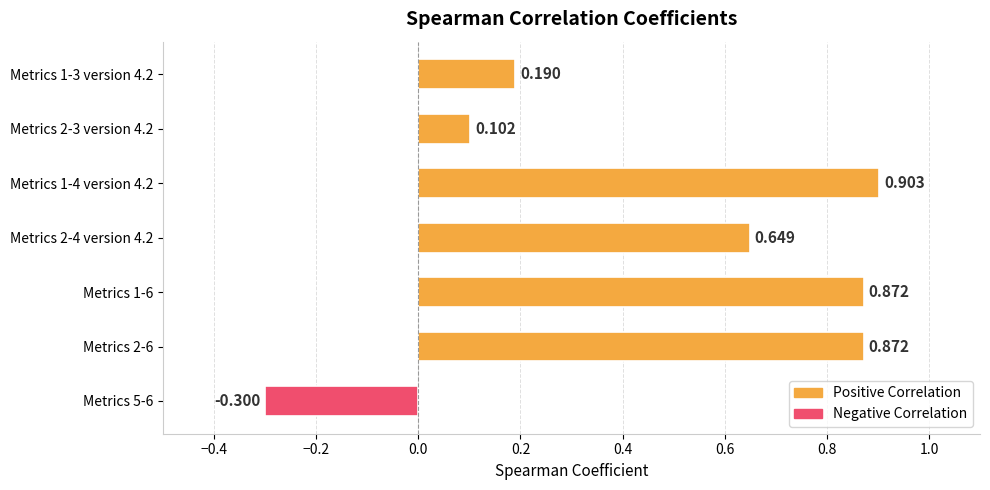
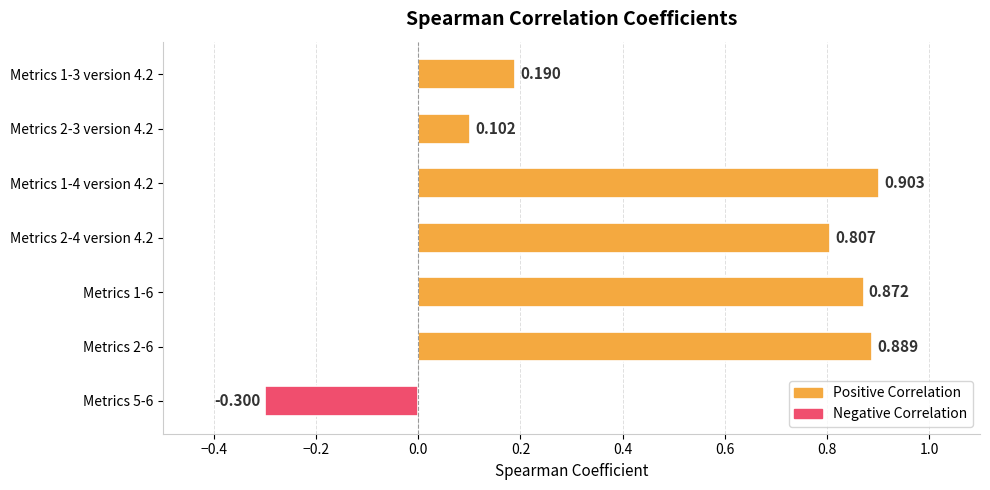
  {
    "Metrics 1-3 version 4.2": 0.190,
    "Metrics 2-3 version 4.2": 0.102,
    "Metrics 1-4 version 4.2": 0.903,
-   "Metrics 2-4 version 4.2": 0.649,
+   "Metrics 2-4 version 4.2": 0.807,
    "Metrics 1-6": 0.872,
-   "Metrics 2-6": 0.872,
+   "Metrics 2-6": 0.889,
    "Metrics 5-6": -0.300
  }
